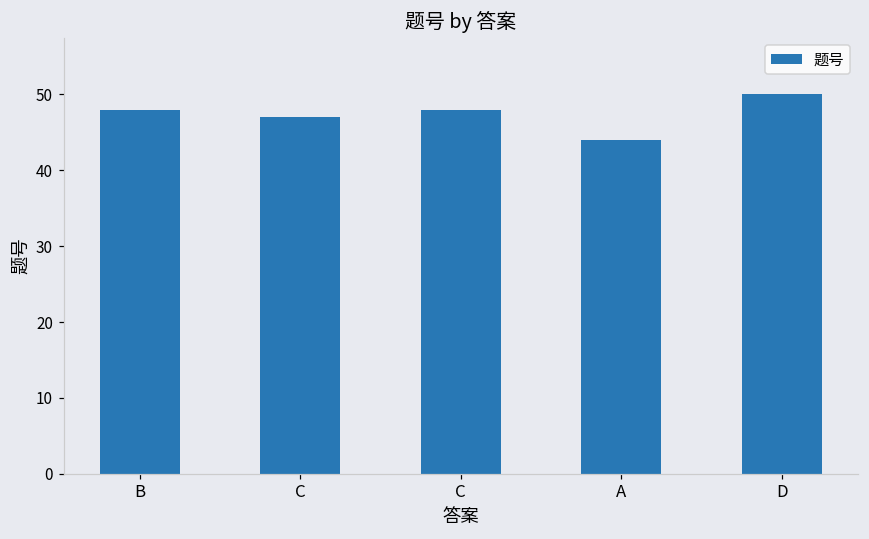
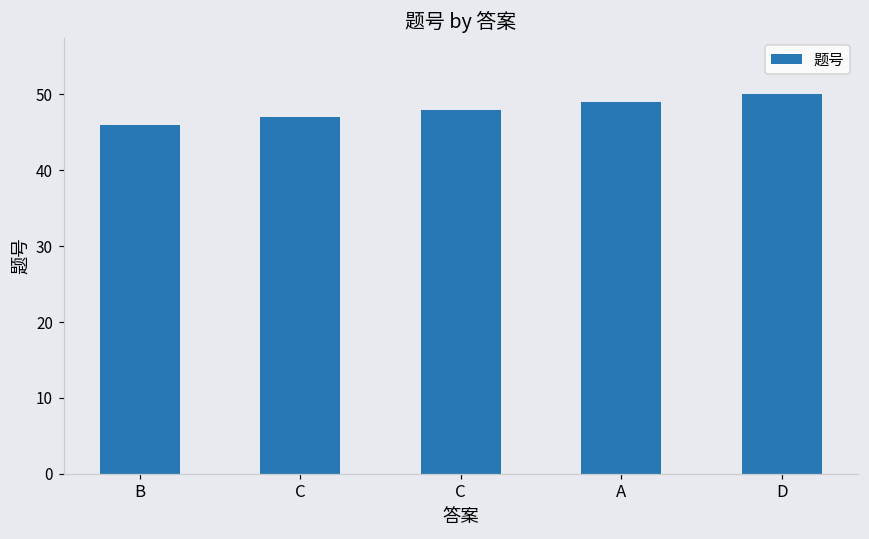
  {
-   "B": 48,
-   "A": 44,
+   "B": 46,
+   "A": 49,
    "D": 50
  }
